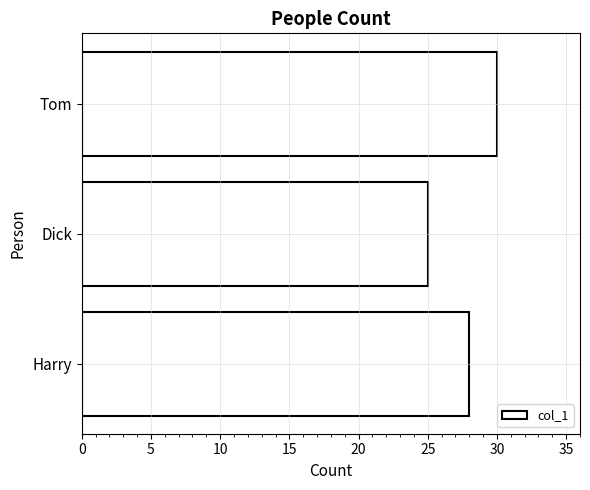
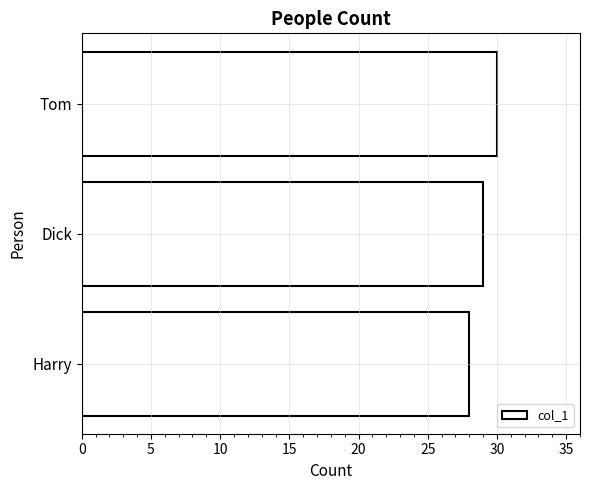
  {
    "Tom": 30,
-   "Dick": 25,
+   "Dick": 29,
    "Harry": 28
  }
